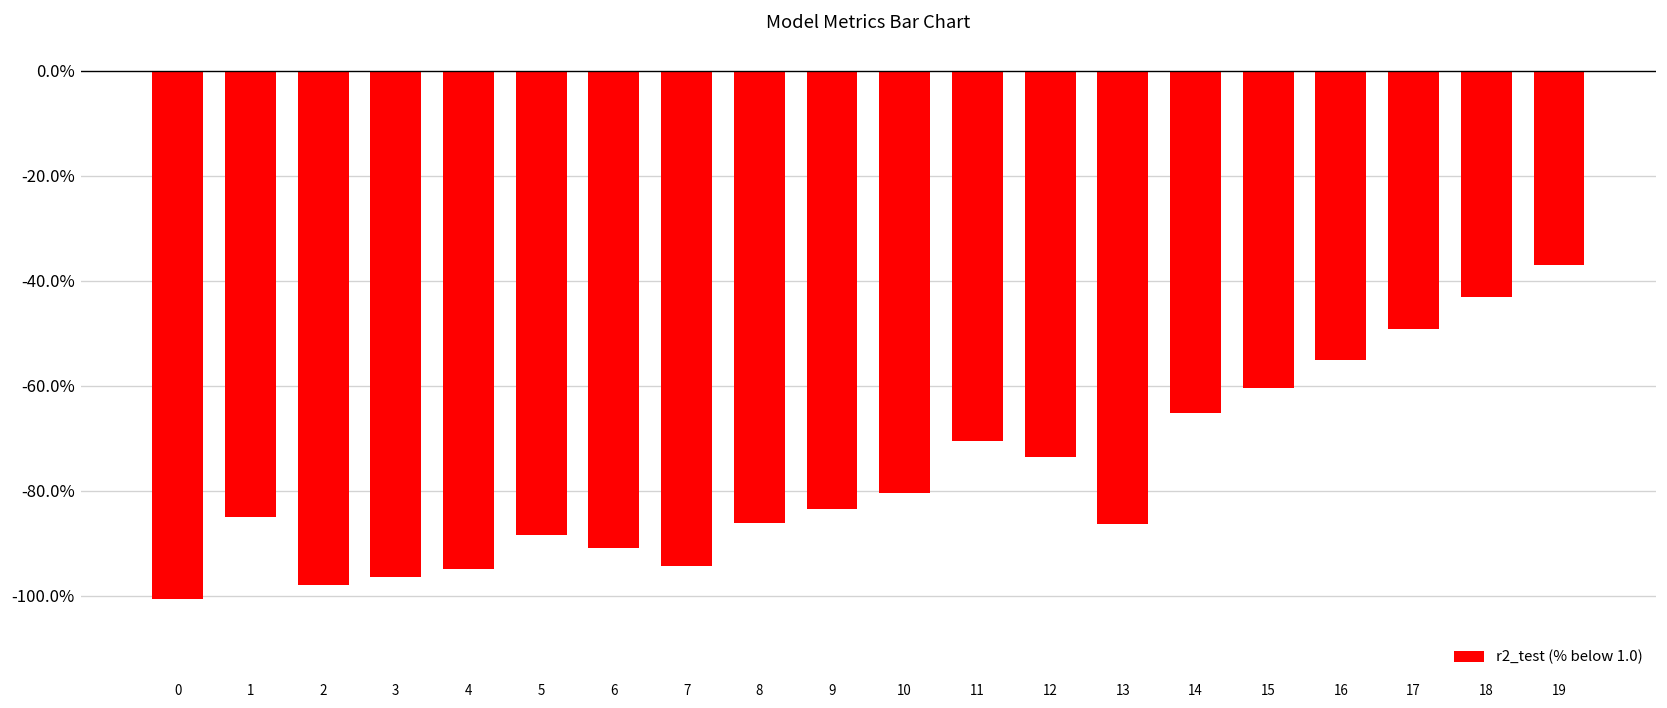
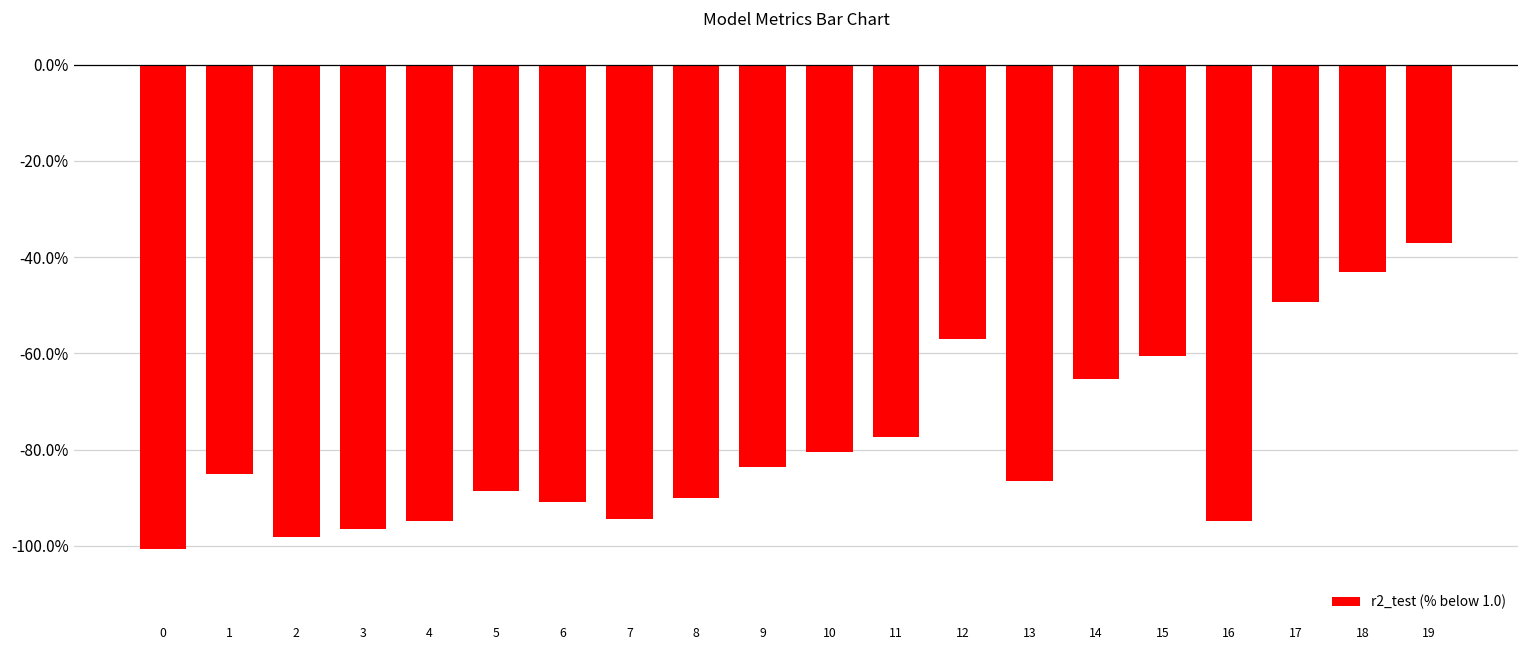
  {
    "0": "-101%",
    "1": "-85%",
    "2": "-98%",
    "3": "-97%",
    "4": "-95%",
    "5": "-88%",
    "6": "-91%",
    "7": "-94%",
-   "8": "-86%",
+   "8": "-90%",
    "9": "-83%",
    "10": "-81%",
-   "11": "-71%",
-   "12": "-74%",
+   "11": "-77%",
+   "12": "-57%",
    "13": "-86%",
    "14": "-65%",
    "15": "-60%",
-   "16": "-55%",
+   "16": "-95%",
    "17": "-49%",
    "18": "-43%",
    "19": "-37%"
  }
